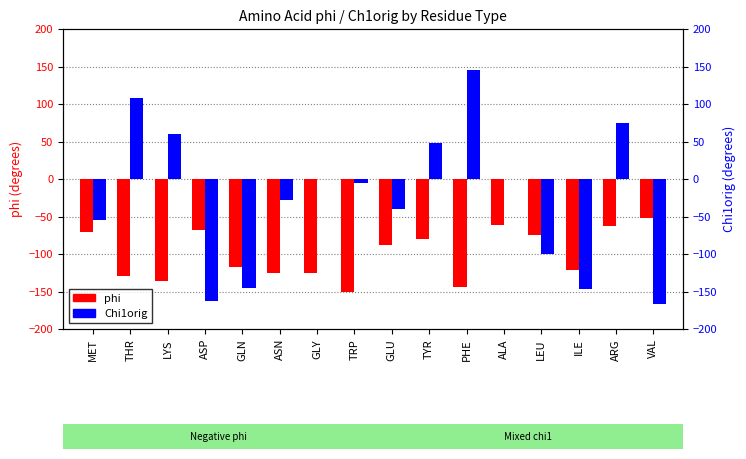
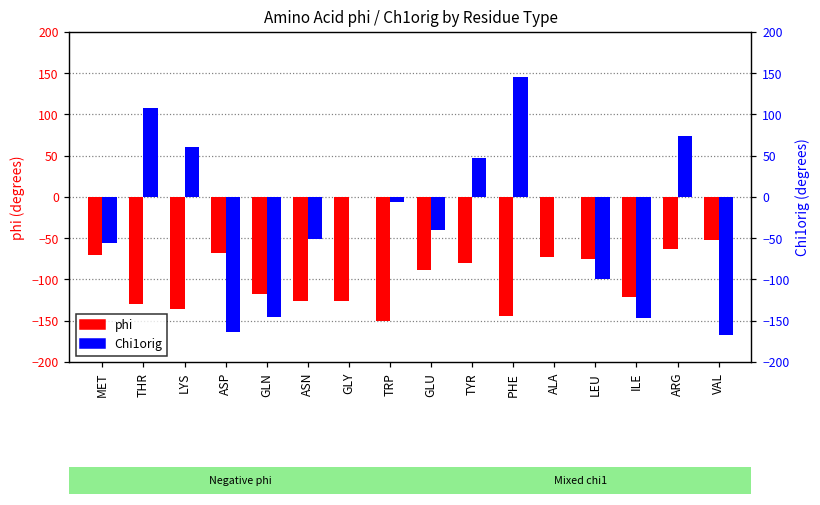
  {
    "phi": {
      "MET": -70,
      "THR": -130,
      "LYS": -140,
      "ASP": -70,
      "GLN": -120,
      "ASN": -130,
      "GLY": -130,
      "TRP": -150,
      "GLU": -90,
      "TYR": -80,
      "PHE": -140,
-     "ALA": -60,
+     "ALA": -70,
      "LEU": -70,
      "ILE": -120,
      "ARG": -60,
      "VAL": -50
    },
    "Chi1orig": {
      "MET": -60,
      "THR": 110,
      "LYS": 60,
      "ASP": -160,
      "GLN": -150,
-     "ASN": -30,
+     "ASN": -50,
      "GLY": 0,
      "TRP": -10,
      "GLU": -40,
      "TYR": 50,
      "PHE": 150,
      "ALA": 0,
      "LEU": -100,
      "ILE": -150,
      "ARG": 70,
      "VAL": -170
    }
  }
